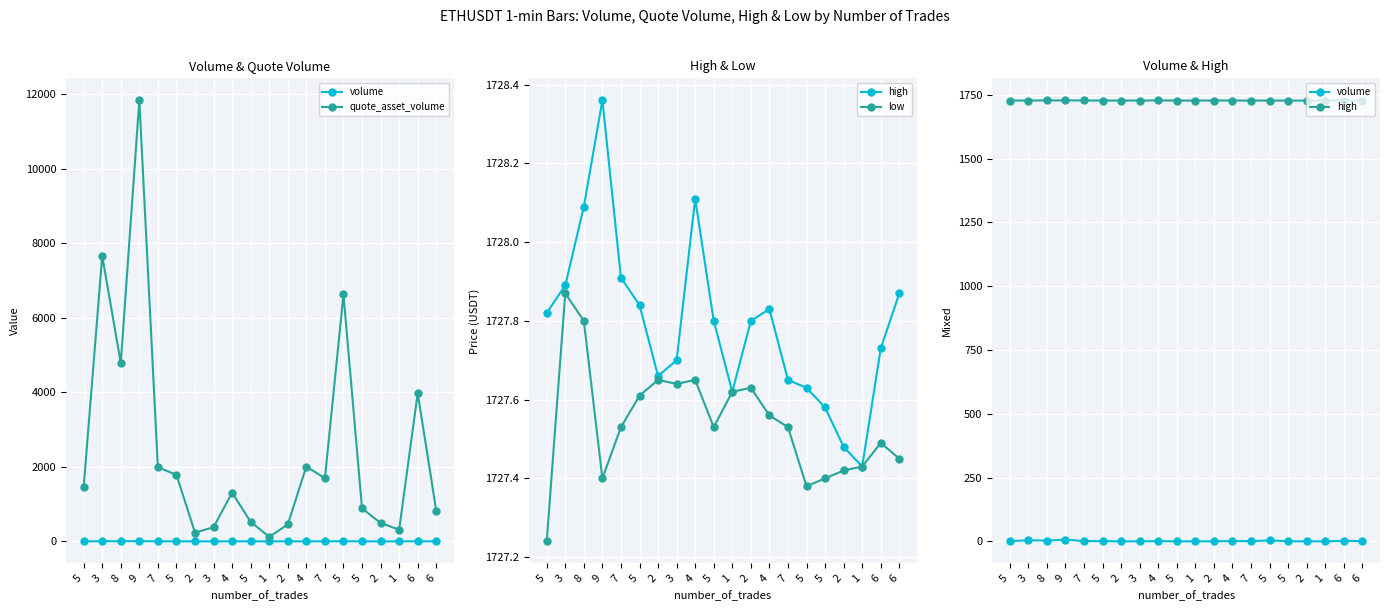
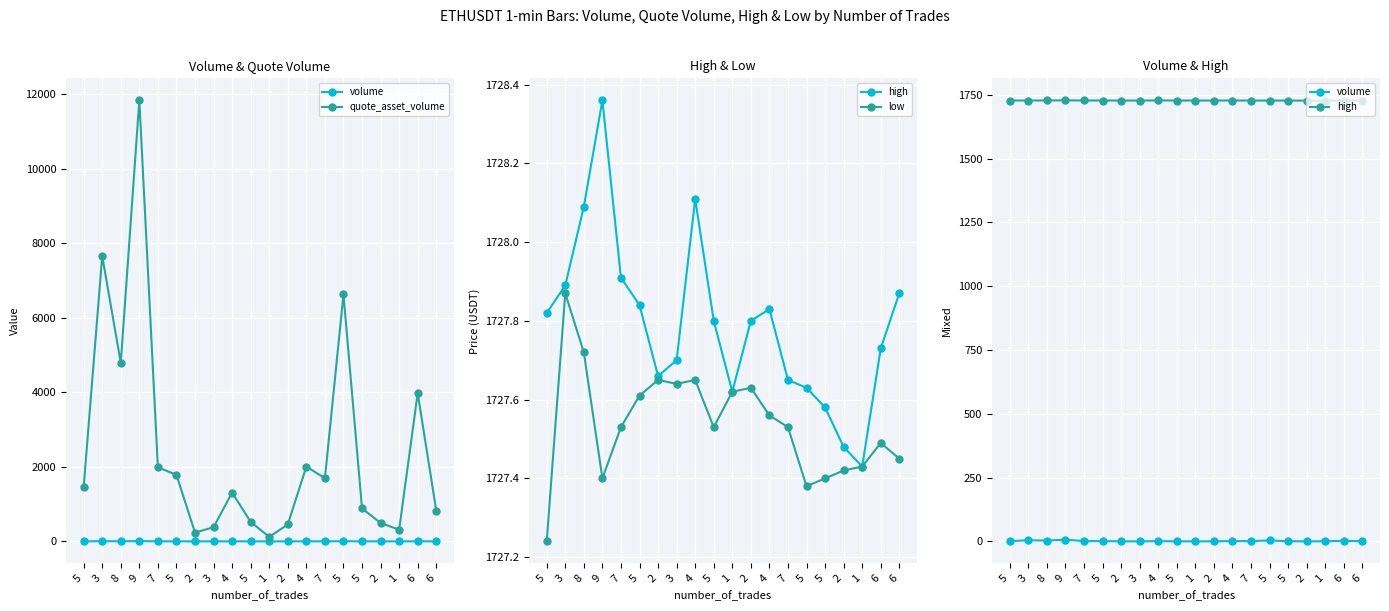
  {
    "Volume & Quote Volume": {
      "volume": {
        "8": 0,
        "9": 0
      },
      "quote_asset_volume": {
        "8": 4800,
        "9": 11800
      }
    },
    "High & Low": {
      "low": {
-       "8": 1727.80,
+       "8": 1727.72,
        "9": 1727.40
      }
    },
    "Volume & High": {
      "volume": {
        "8": 0,
        "9": 10
      },
      "high": {
        "8": 1730,
        "9": 1730
      }
    }
  }
